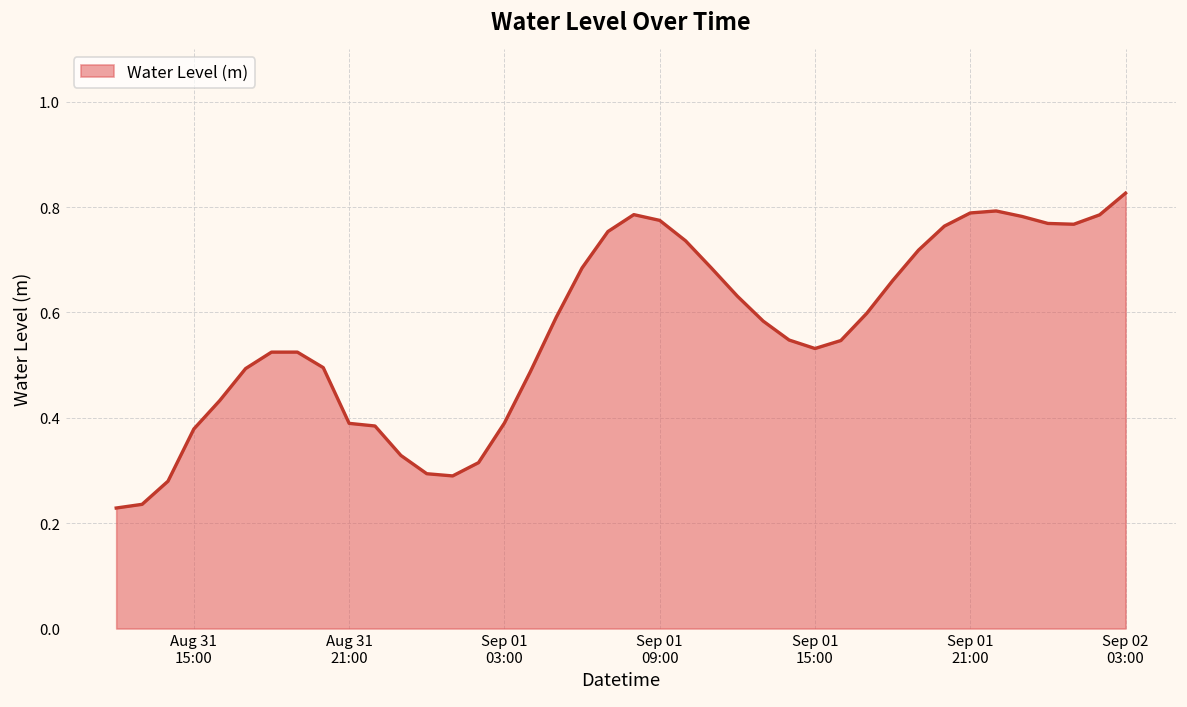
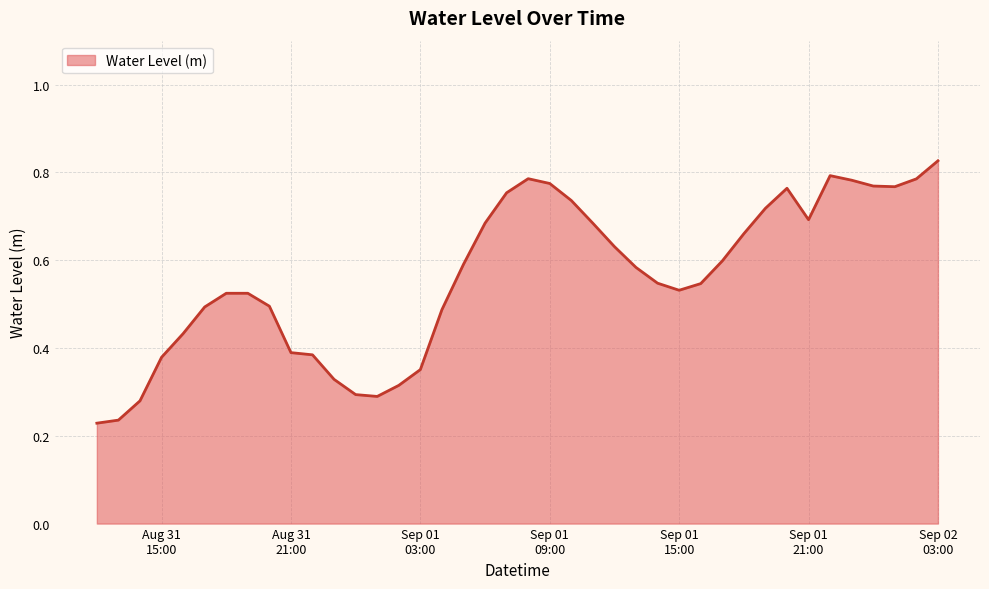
  {
    "Aug 31 15:00": 0.38,
    "Aug 31 21:00": 0.39,
-   "Sep 01 03:00": 0.39,
+   "Sep 01 03:00": 0.35,
    "Sep 01 09:00": 0.77,
    "Sep 01 15:00": 0.53,
-   "Sep 01 21:00": 0.79,
+   "Sep 01 21:00": 0.69,
    "Sep 02 03:00": 0.83
  }
